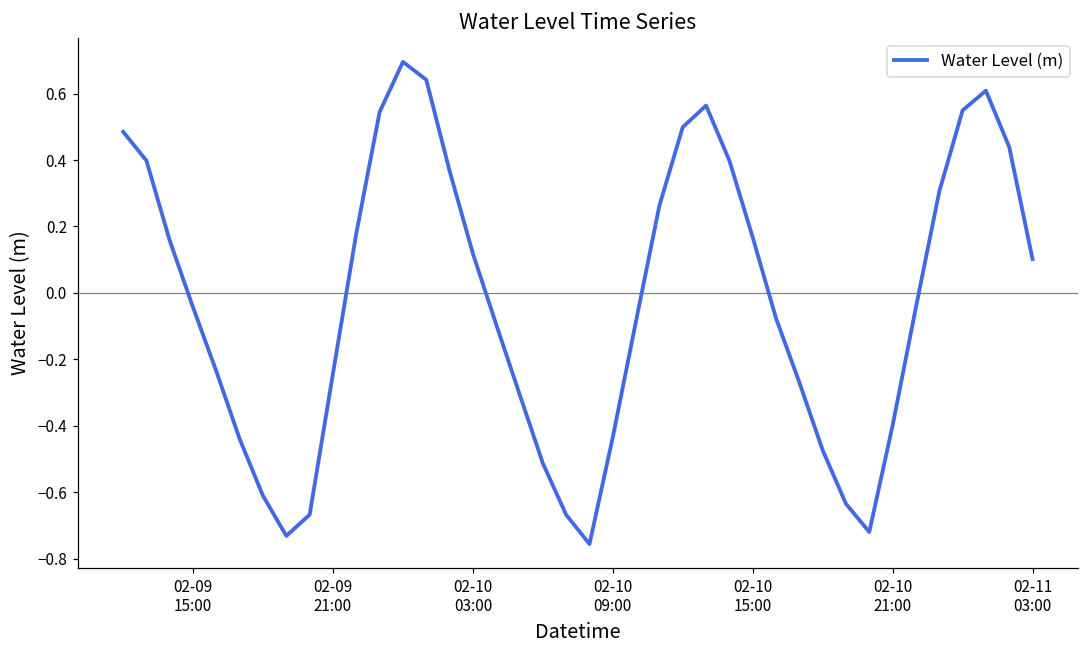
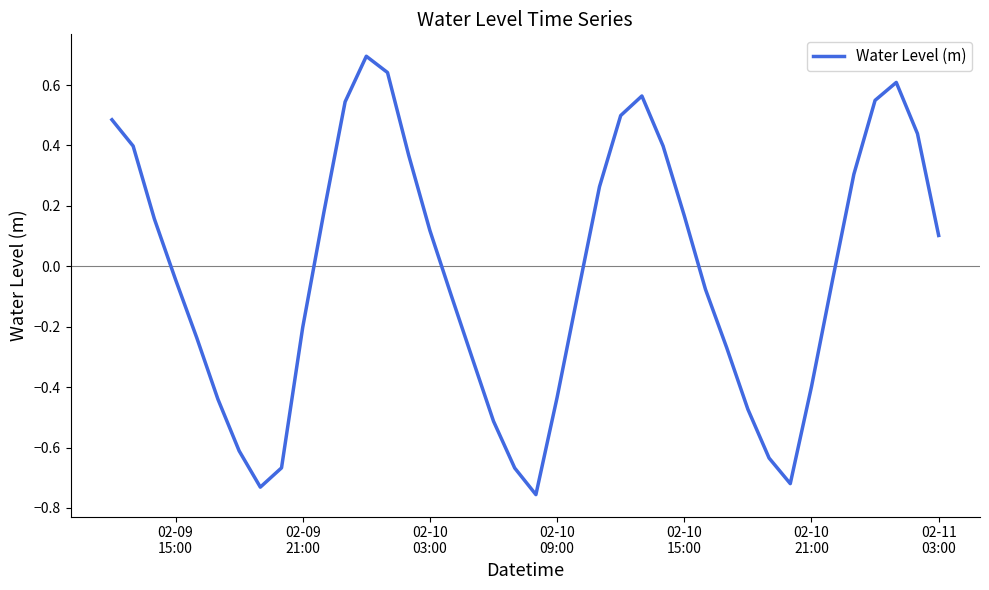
  {
    "02-09 15:00": -0.04,
-   "02-09 21:00": -0.24,
+   "02-09 21:00": -0.20,
    "02-10 03:00": 0.12,
    "02-10 09:00": -0.43,
    "02-10 15:00": 0.17,
    "02-10 21:00": -0.40,
    "02-11 03:00": 0.10
  }
